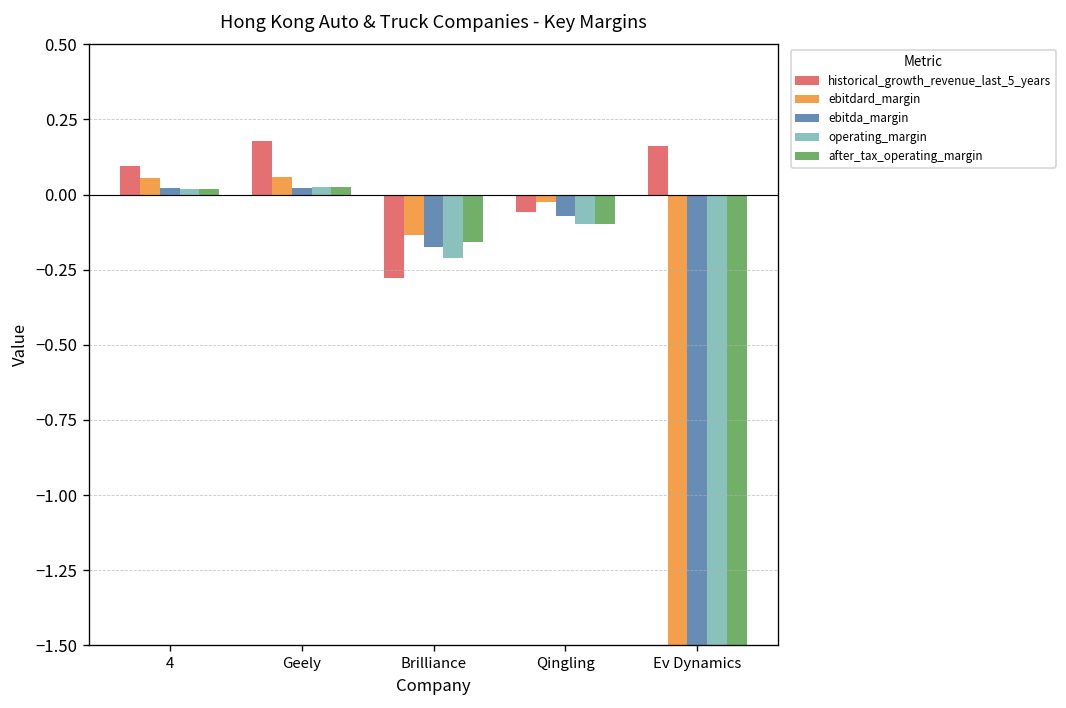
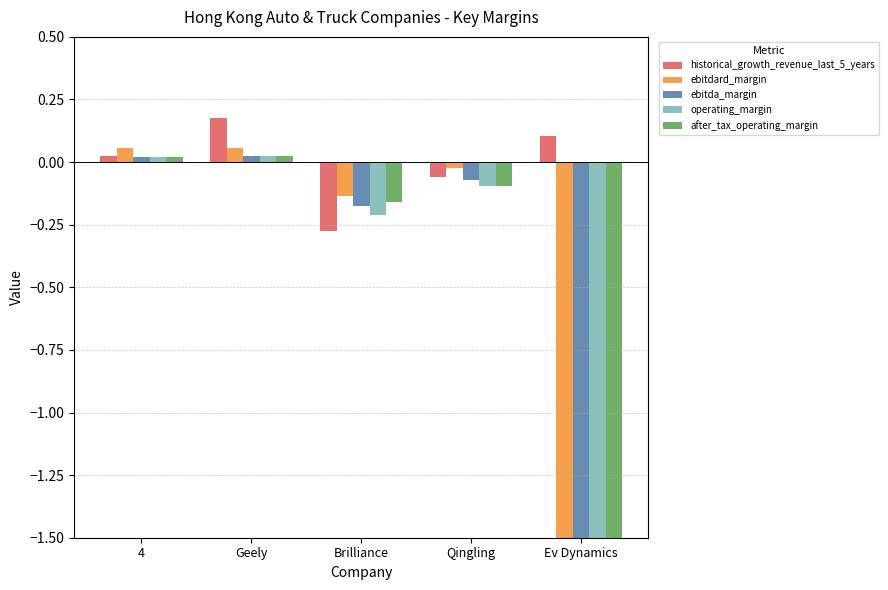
  {
    "historical_growth_revenue_last_5_years": {
-     "4": 0.10,
+     "4": 0.02,
      "Geely": 0.18,
      "Brilliance": -0.28,
      "Qingling": -0.06,
-     "Ev Dynamics": 0.16
+     "Ev Dynamics": 0.11
    },
    "ebitdard_margin": {
      "4": 0.06,
      "Geely": 0.06,
      "Brilliance": -0.14,
      "Qingling": -0.02
    },
    "ebitda_margin": {
      "4": 0.02,
      "Geely": 0.02,
      "Brilliance": -0.17,
      "Qingling": -0.07
    },
    "operating_margin": {
      "4": 0.02,
      "Geely": 0.02,
      "Brilliance": -0.21,
      "Qingling": -0.10
    },
    "after_tax_operating_margin": {
      "4": 0.02,
      "Geely": 0.02,
      "Brilliance": -0.16,
      "Qingling": -0.10
    }
  }
